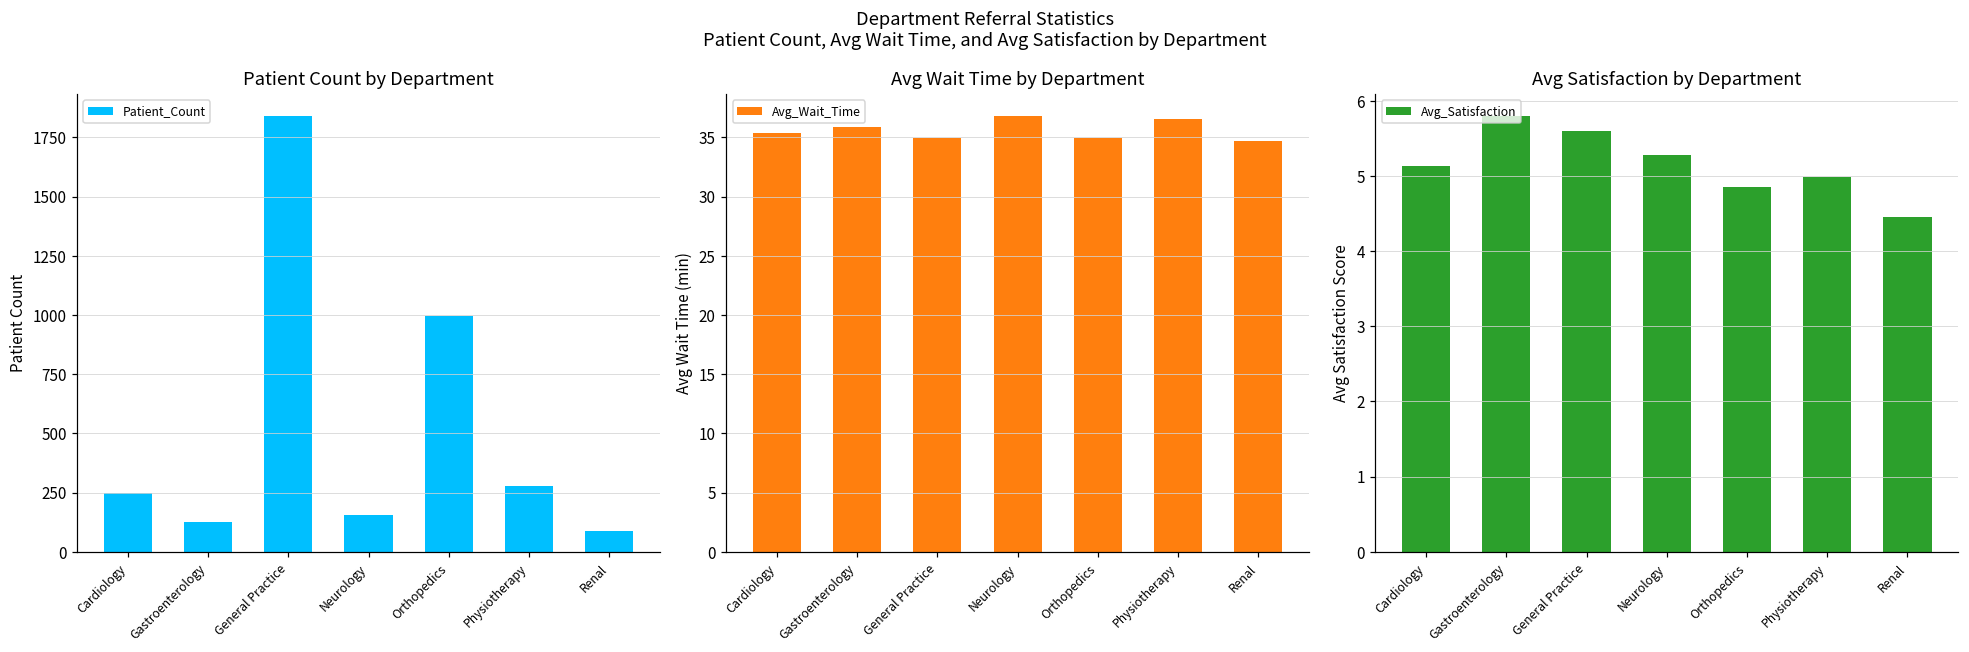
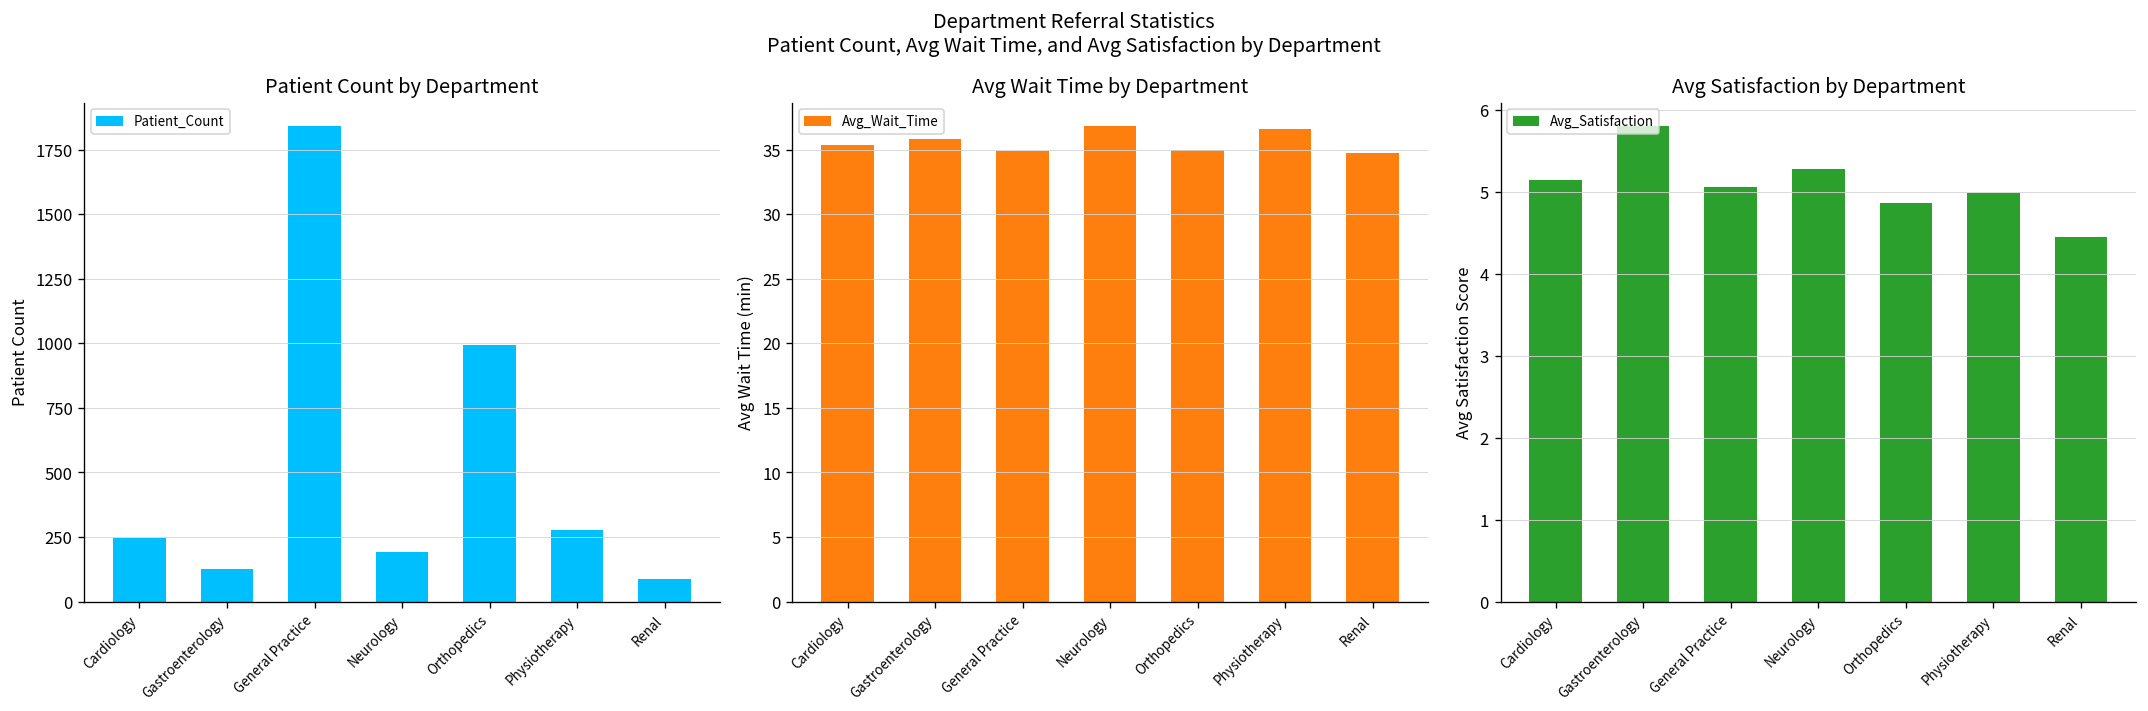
  {
    "Patient Count by Department": {
      "Cardiology": 250,
      "Gastroenterology": 130,
      "General Practice": 1840,
-     "Neurology": 150,
+     "Neurology": 190,
      "Orthopedics": 1000,
      "Physiotherapy": 280,
      "Renal": 90
    },
    "Avg Wait Time by Department": {
      "Cardiology": 35.4,
      "Gastroenterology": 35.8,
      "General Practice": 34.9,
      "Neurology": 36.8,
      "Orthopedics": 35.0,
      "Physiotherapy": 36.6,
      "Renal": 34.7
    },
    "Avg Satisfaction by Department": {
      "Cardiology": 5.1,
-     "General Practice": 5.6,
+     "General Practice": 5.1,
      "Neurology": 5.3,
      "Orthopedics": 4.9,
      "Physiotherapy": 5.0,
      "Renal": 4.5
    }
  }
